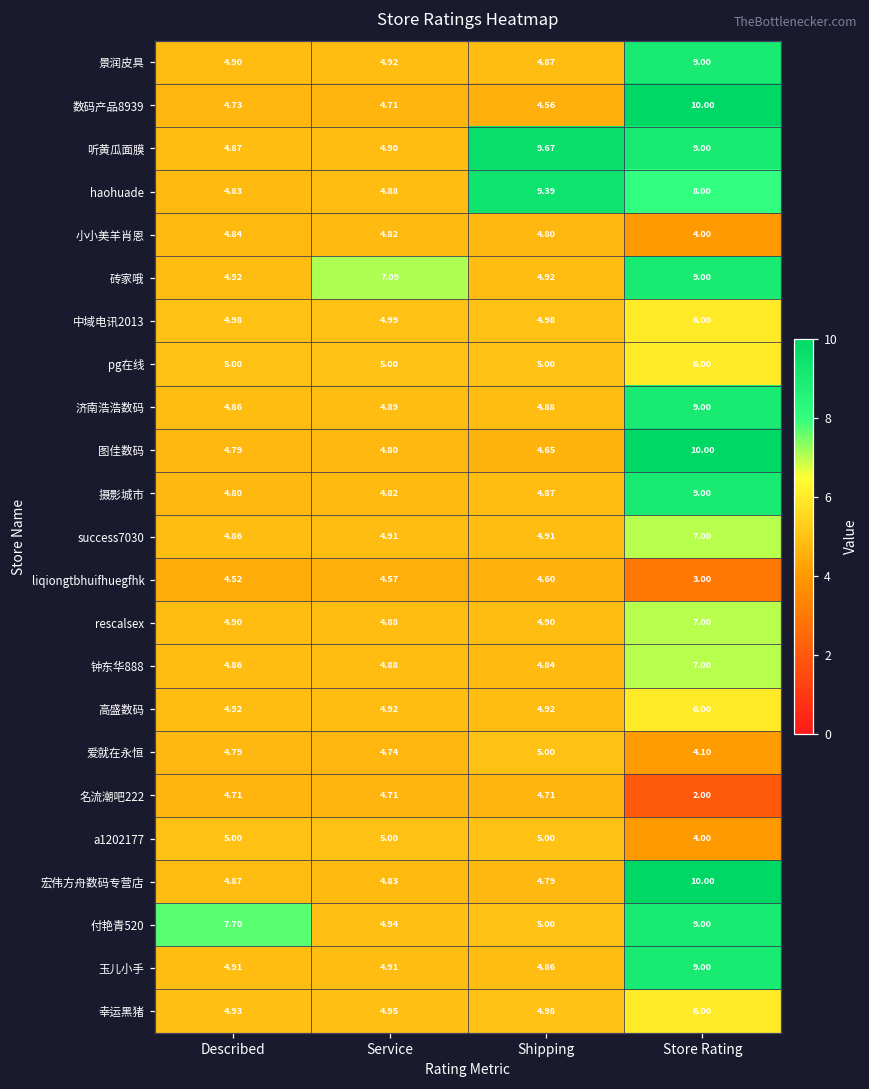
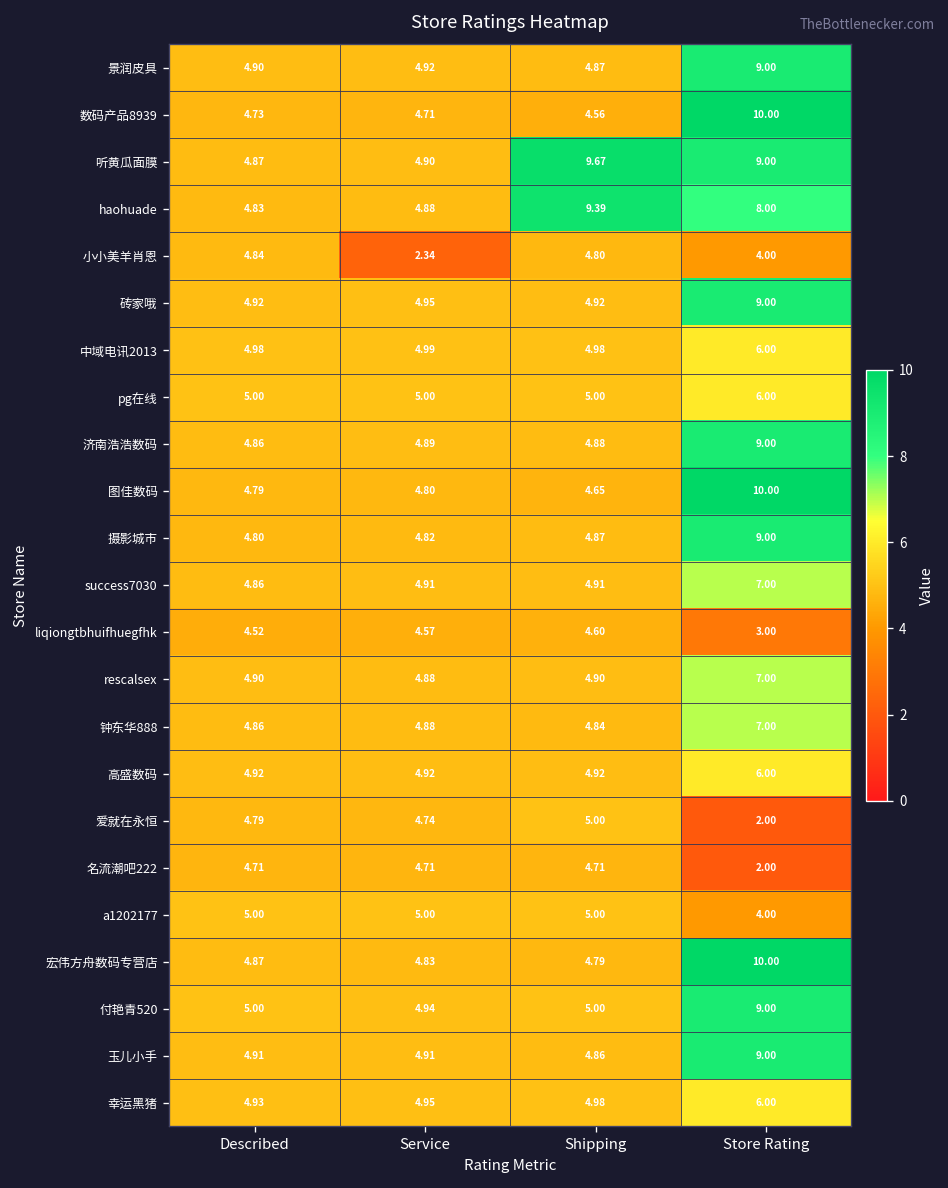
  {
    "景润皮具": {
      "Described": 4.90,
      "Service": 4.92,
      "Shipping": 4.87,
      "Store Rating": 9.00
    },
    "数码产品8939": {
      "Described": 4.73,
      "Service": 4.71,
      "Shipping": 4.56,
      "Store Rating": 10.00
    },
    "听黄瓜面膜": {
      "Described": 4.87,
      "Service": 4.90,
      "Shipping": 9.67,
      "Store Rating": 9.00
    },
    "haohuade": {
      "Described": 4.83,
      "Service": 4.88,
      "Shipping": 9.39,
      "Store Rating": 8.00
    },
    "小小美羊肖恩": {
      "Described": 4.84,
-     "Service": 4.82,
+     "Service": 2.34,
      "Shipping": 4.80,
      "Store Rating": 4.00
    },
    "砖家哦": {
      "Described": 4.92,
-     "Service": 7.09,
+     "Service": 4.95,
      "Shipping": 4.92,
      "Store Rating": 9.00
    },
    "中域电讯2013": {
      "Described": 4.98,
      "Service": 4.99,
      "Shipping": 4.98,
      "Store Rating": 6.00
    },
    "pg在线": {
      "Described": 5.00,
      "Service": 5.00,
      "Shipping": 5.00,
      "Store Rating": 6.00
    },
    "济南浩浩数码": {
      "Described": 4.86,
      "Service": 4.89,
      "Shipping": 4.88,
      "Store Rating": 9.00
    },
    "图佳数码": {
      "Described": 4.79,
      "Service": 4.80,
      "Shipping": 4.65,
      "Store Rating": 10.00
    },
    "摄影城市": {
      "Described": 4.80,
      "Service": 4.82,
      "Shipping": 4.87,
      "Store Rating": 9.00
    },
    "success7030": {
      "Described": 4.86,
      "Service": 4.91,
      "Shipping": 4.91,
      "Store Rating": 7.00
    },
    "liqiongtbhuifhuegfhk": {
      "Described": 4.52,
      "Service": 4.57,
      "Shipping": 4.60,
      "Store Rating": 3.00
    },
    "rescalsex": {
      "Described": 4.90,
      "Service": 4.88,
      "Shipping": 4.90,
      "Store Rating": 7.00
    },
    "钟东华888": {
      "Described": 4.86,
      "Service": 4.88,
      "Shipping": 4.84,
      "Store Rating": 7.00
    },
    "高盛数码": {
      "Described": 4.92,
      "Service": 4.92,
      "Shipping": 4.92,
      "Store Rating": 6.00
    },
    "爱就在永恒": {
      "Described": 4.79,
      "Service": 4.74,
      "Shipping": 5.00,
-     "Store Rating": 4.10
+     "Store Rating": 2.00
    },
    "名流潮吧222": {
      "Described": 4.71,
      "Service": 4.71,
      "Shipping": 4.71,
      "Store Rating": 2.00
    },
    "a1202177": {
      "Described": 5.00,
      "Service": 5.00,
      "Shipping": 5.00,
      "Store Rating": 4.00
    },
    "宏伟方舟数码专营店": {
      "Described": 4.87,
      "Service": 4.83,
      "Shipping": 4.79,
      "Store Rating": 10.00
    },
    "付艳青520": {
-     "Described": 7.70,
+     "Described": 5.00,
      "Service": 4.94,
      "Shipping": 5.00,
      "Store Rating": 9.00
    },
    "玉儿小手": {
      "Described": 4.91,
      "Service": 4.91,
      "Shipping": 4.86,
      "Store Rating": 9.00
    },
    "幸运黑猪": {
      "Described": 4.93,
      "Service": 4.95,
      "Shipping": 4.98,
      "Store Rating": 6.00
    }
  }
